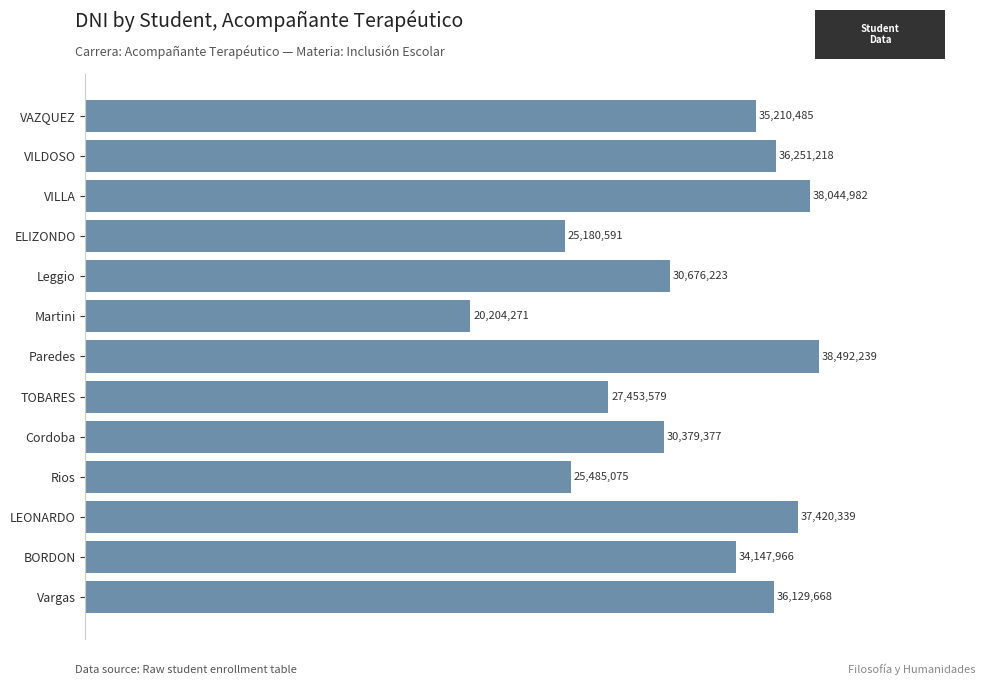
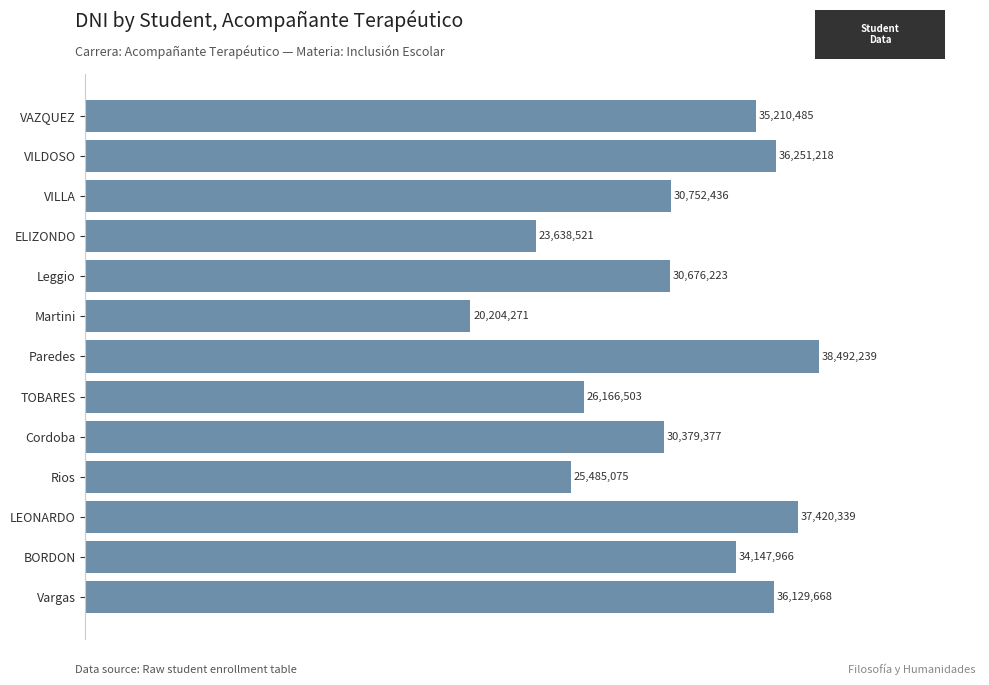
  {
    "VAZQUEZ": "35,210,485",
    "VILDOSO": "36,251,218",
-   "VILLA": "38,044,982",
-   "ELIZONDO": "25,180,591",
+   "VILLA": "30,752,436",
+   "ELIZONDO": "23,638,521",
    "Leggio": "30,676,223",
    "Martini": "20,204,271",
    "Paredes": "38,492,239",
-   "TOBARES": "27,453,579",
+   "TOBARES": "26,166,503",
    "Cordoba": "30,379,377",
    "Rios": "25,485,075",
    "LEONARDO": "37,420,339",
    "BORDON": "34,147,966",
    "Vargas": "36,129,668"
  }
